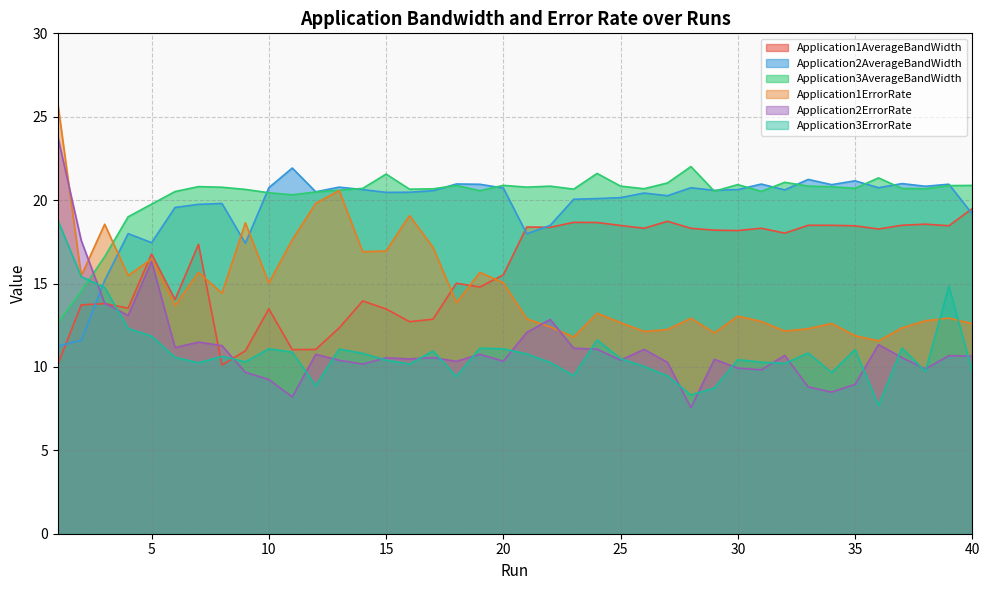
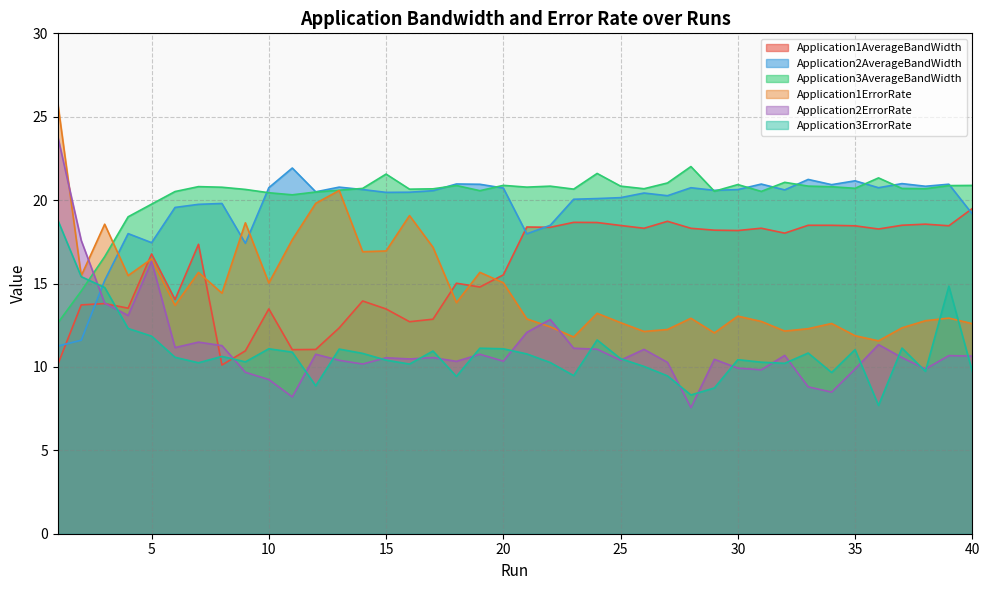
  {
    "Application2ErrorRate": {
      "10": 9.2,
      "20": 10.3,
      "30": 9.9,
-     "35": 9.0,
+     "35": 9.9,
      "40": 10.7
    }
  }
